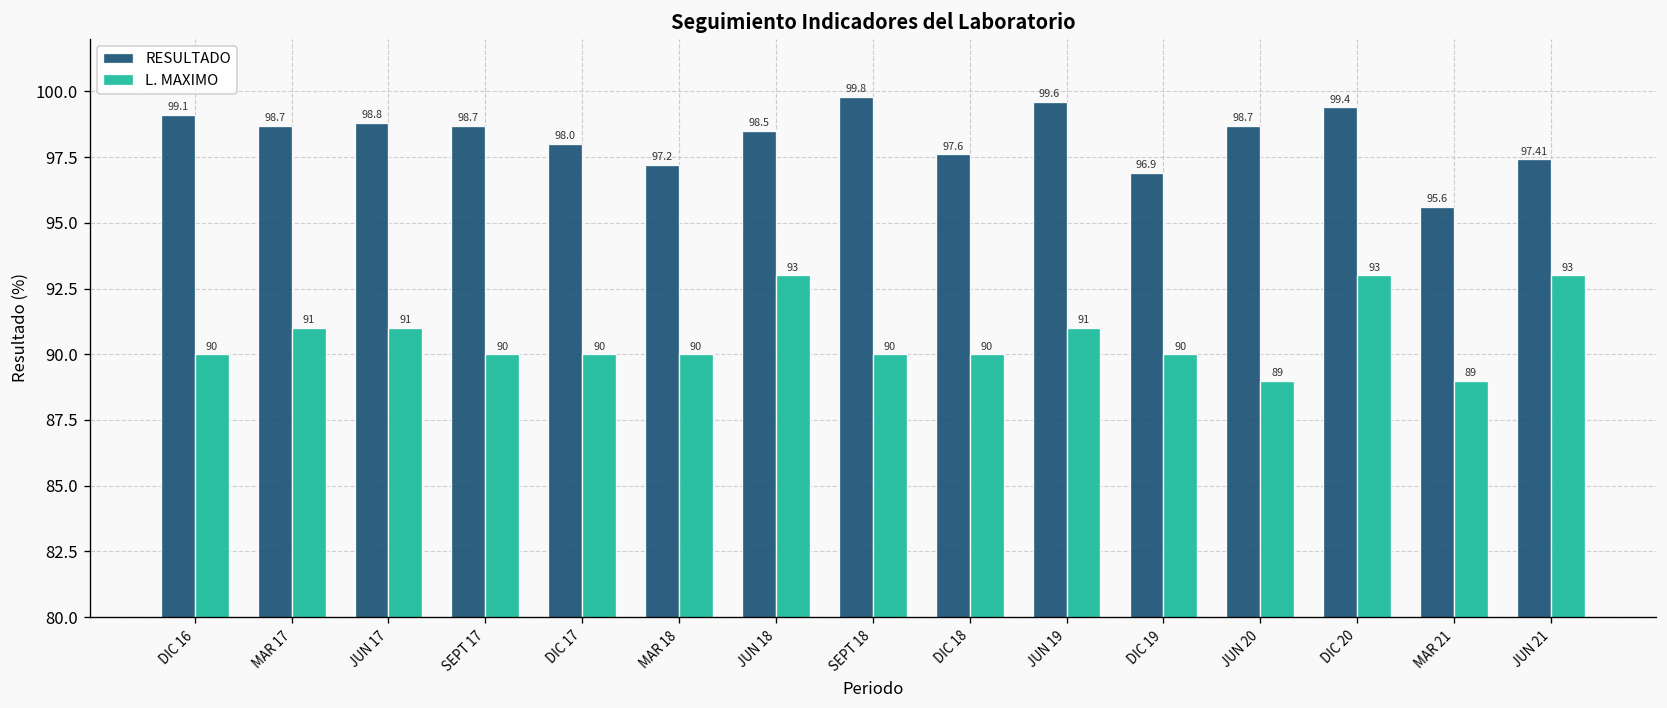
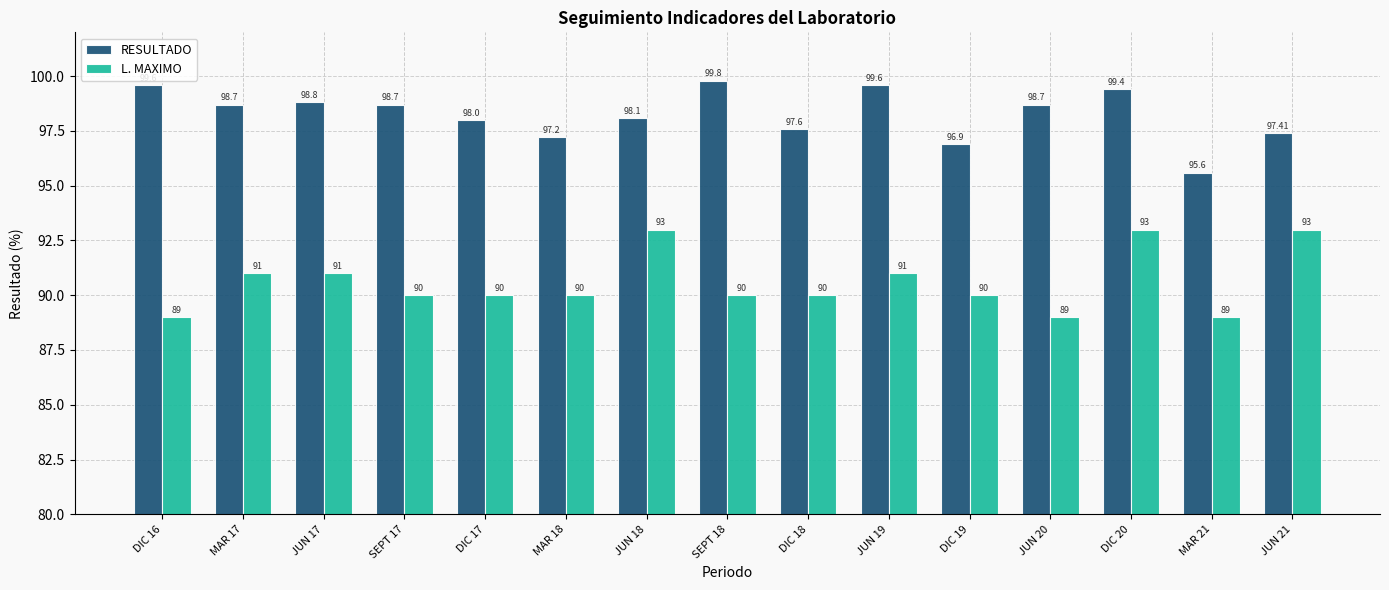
  {
    "RESULTADO": {
-     "DIC 16": 99.1,
+     "DIC 16": 99.6,
      "MAR 17": 98.7,
      "JUN 17": 98.8,
      "SEPT 17": 98.7,
      "DIC 17": 98.0,
      "MAR 18": 97.2,
-     "JUN 18": 98.5,
+     "JUN 18": 98.1,
      "SEPT 18": 99.8,
      "DIC 18": 97.6,
      "JUN 19": 99.6,
      "DIC 19": 96.9,
      "JUN 20": 98.7,
      "DIC 20": 99.4,
      "MAR 21": 95.6,
      "JUN 21": 97.41
    },
    "L. MAXIMO": {
-     "DIC 16": 90,
+     "DIC 16": 89,
      "MAR 17": 91,
      "JUN 17": 91,
      "SEPT 17": 90,
      "DIC 17": 90,
      "MAR 18": 90,
      "JUN 18": 93,
      "SEPT 18": 90,
      "DIC 18": 90,
      "JUN 19": 91,
      "DIC 19": 90,
      "JUN 20": 89,
      "DIC 20": 93,
      "MAR 21": 89,
      "JUN 21": 93
    }
  }
